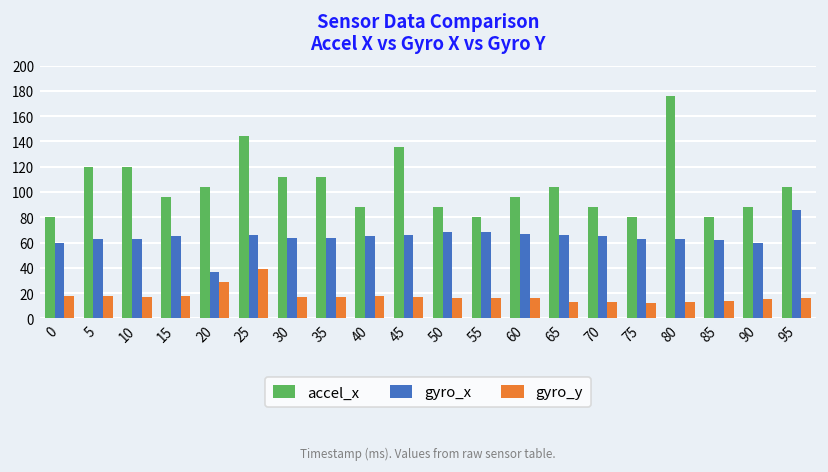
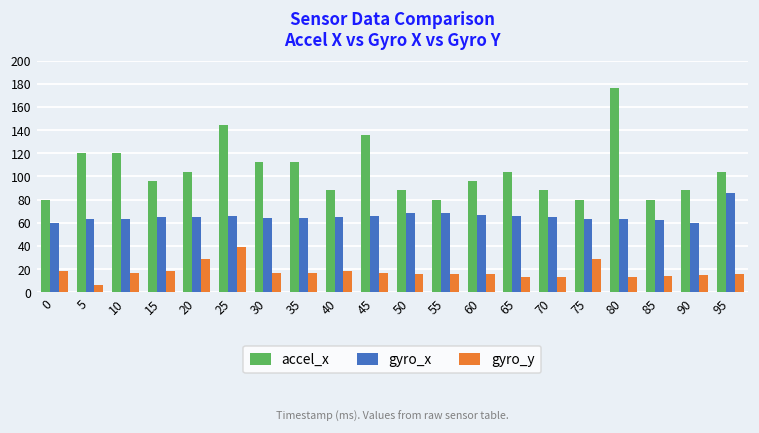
  {
    "accel_x": {
      "0": 80,
      "5": 120,
      "10": 120,
      "15": 96,
      "20": 104,
      "25": 144,
      "30": 112,
      "35": 112,
      "40": 88,
      "45": 136,
      "50": 88,
      "55": 80,
      "60": 96,
      "65": 104,
      "70": 88,
      "75": 80,
      "80": 176,
      "85": 80,
      "90": 88,
      "95": 104
    },
    "gyro_x": {
      "0": 60,
      "5": 63,
      "10": 63,
      "15": 65,
-     "20": 37,
+     "20": 65,
      "25": 66,
      "30": 64,
      "35": 64,
      "40": 65,
      "45": 66,
      "50": 68,
      "55": 68,
      "60": 67,
      "65": 66,
      "70": 65,
      "75": 63,
      "80": 63,
      "85": 62,
      "90": 60,
      "95": 86
    },
    "gyro_y": {
      "0": 18,
-     "5": 18,
+     "5": 6,
      "10": 17,
      "15": 18,
      "20": 29,
      "25": 39,
      "30": 17,
      "35": 17,
      "40": 18,
      "45": 17,
      "50": 16,
      "55": 16,
      "60": 16,
      "65": 13,
      "70": 13,
-     "75": 12,
+     "75": 29,
      "80": 13,
      "85": 14,
      "90": 15,
      "95": 16
    }
  }
